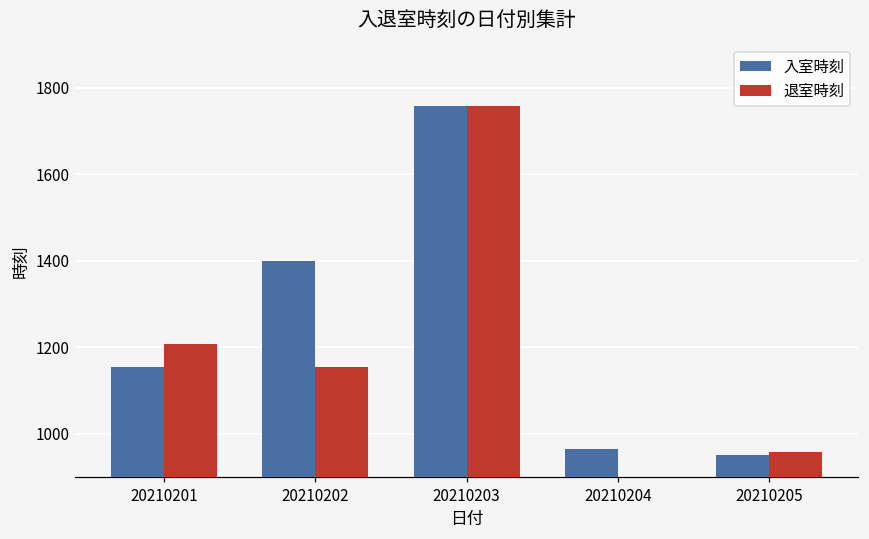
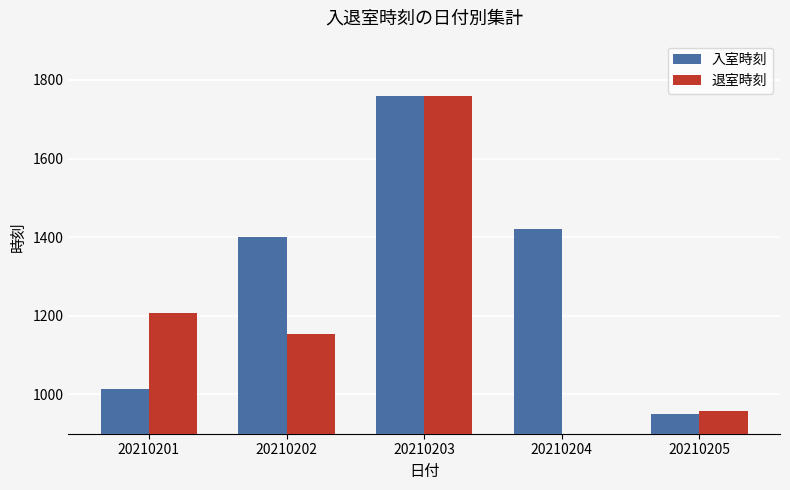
  {
    "入室時刻": {
-     "20210201": 1150,
+     "20210201": 1020,
      "20210202": 1400,
      "20210203": 1760,
-     "20210204": 970,
+     "20210204": 1420,
      "20210205": 950
    },
    "退室時刻": {
      "20210201": 1210,
      "20210202": 1150,
      "20210203": 1760,
      "20210205": 960
    }
  }
